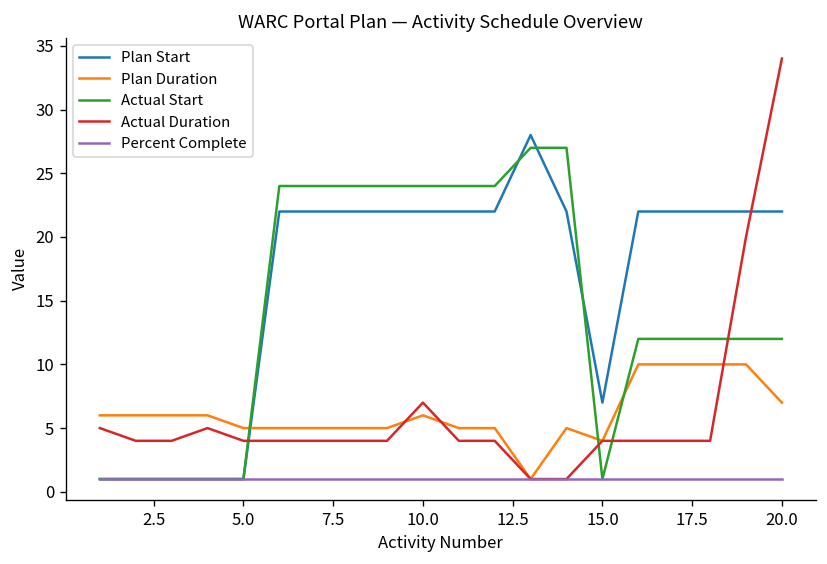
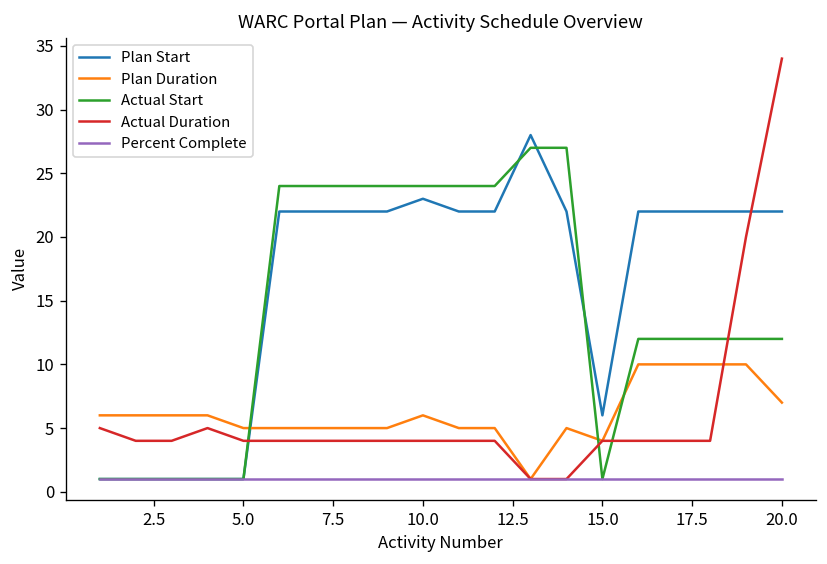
  {
    "Plan Start": {
-     "10.0": 22,
-     "15.0": 7,
+     "10.0": 23,
+     "15.0": 6,
      "20.0": 22
    },
    "Plan Duration": {
      "5.0": 5,
      "10.0": 6,
      "20.0": 7
    },
    "Actual Start": {
      "10.0": 24,
      "20.0": 12
    },
    "Actual Duration": {
      "5.0": 4,
-     "10.0": 7,
+     "10.0": 4,
      "20.0": 34
    },
    "Percent Complete": {
      "10.0": 1,
      "20.0": 1
    }
  }
